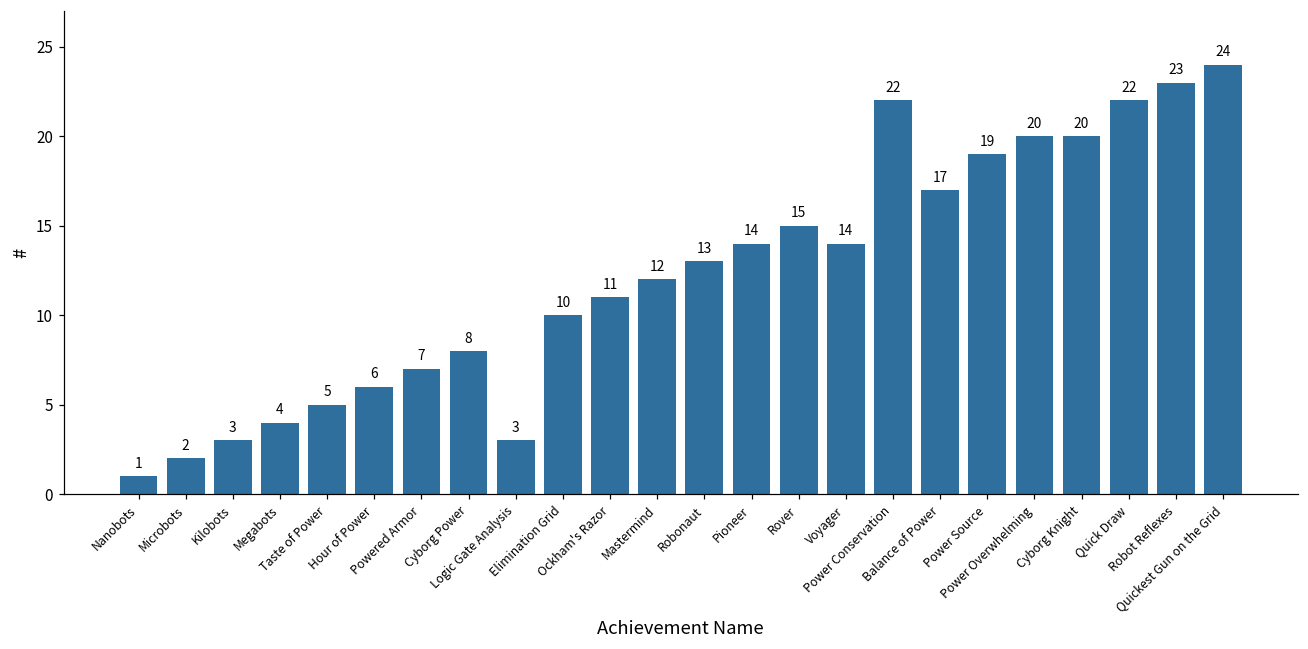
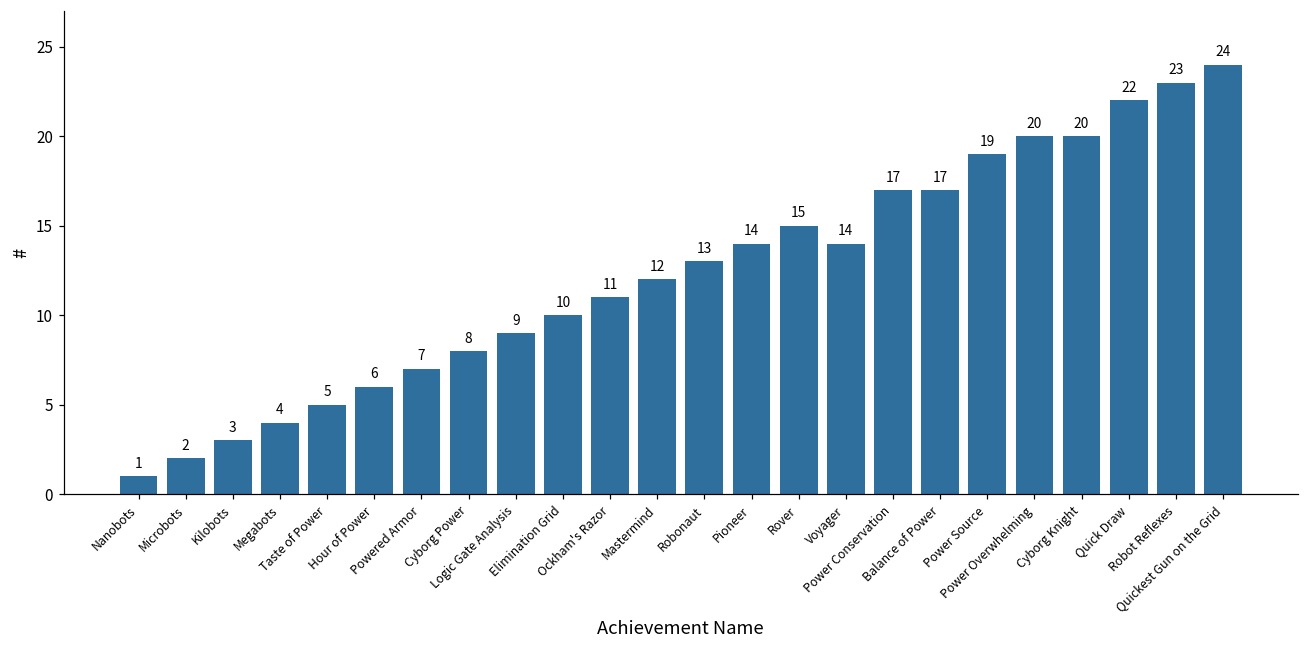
  {
    "Nanobots": 1,
    "Microbots": 2,
    "Kilobots": 3,
    "Megabots": 4,
    "Taste of Power": 5,
    "Hour of Power": 6,
    "Powered Armor": 7,
    "Cyborg Power": 8,
-   "Logic Gate Analysis": 3,
+   "Logic Gate Analysis": 9,
    "Elimination Grid": 10,
    "Ockham's Razor": 11,
    "Mastermind": 12,
    "Robonaut": 13,
    "Pioneer": 14,
    "Rover": 15,
    "Voyager": 14,
-   "Power Conservation": 22,
+   "Power Conservation": 17,
    "Balance of Power": 17,
    "Power Source": 19,
    "Power Overwhelming": 20,
    "Cyborg Knight": 20,
    "Quick Draw": 22,
    "Robot Reflexes": 23,
    "Quickest Gun on the Grid": 24
  }
